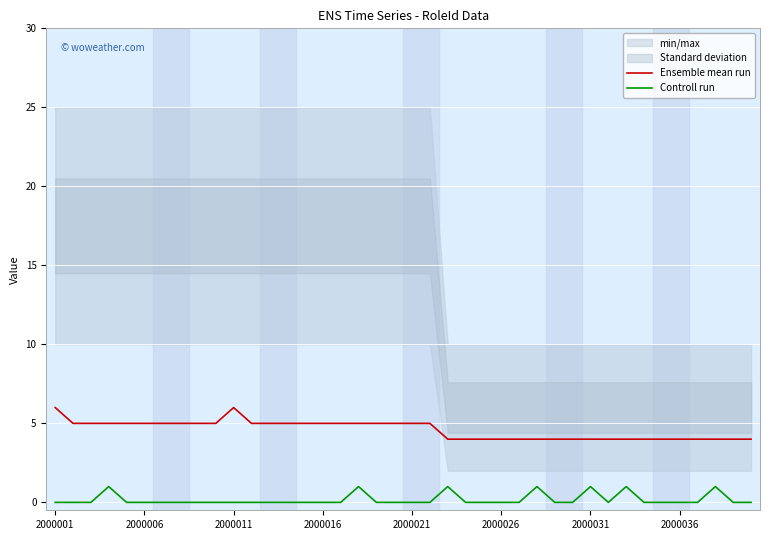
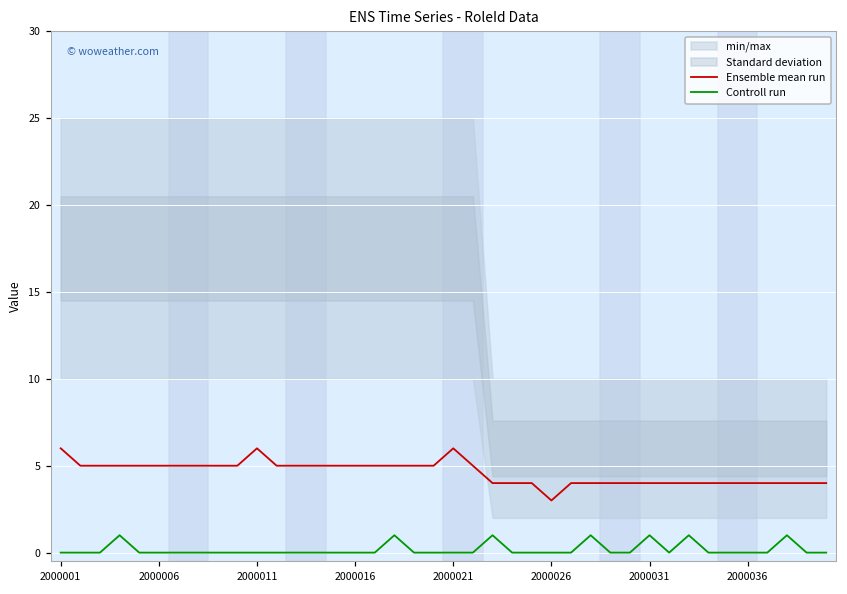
  {
    "Ensemble mean run": {
      "2000001": 6,
      "2000006": 5,
      "2000011": 6,
      "2000016": 5,
-     "2000021": 5,
-     "2000026": 4,
+     "2000021": 6,
+     "2000026": 3,
      "2000031": 4,
      "2000036": 4
    },
    "Controll run": {
      "2000001": 0,
      "2000006": 0,
      "2000011": 0,
      "2000016": 0,
      "2000021": 0,
      "2000026": 0,
      "2000031": 1,
      "2000036": 0
    }
  }
